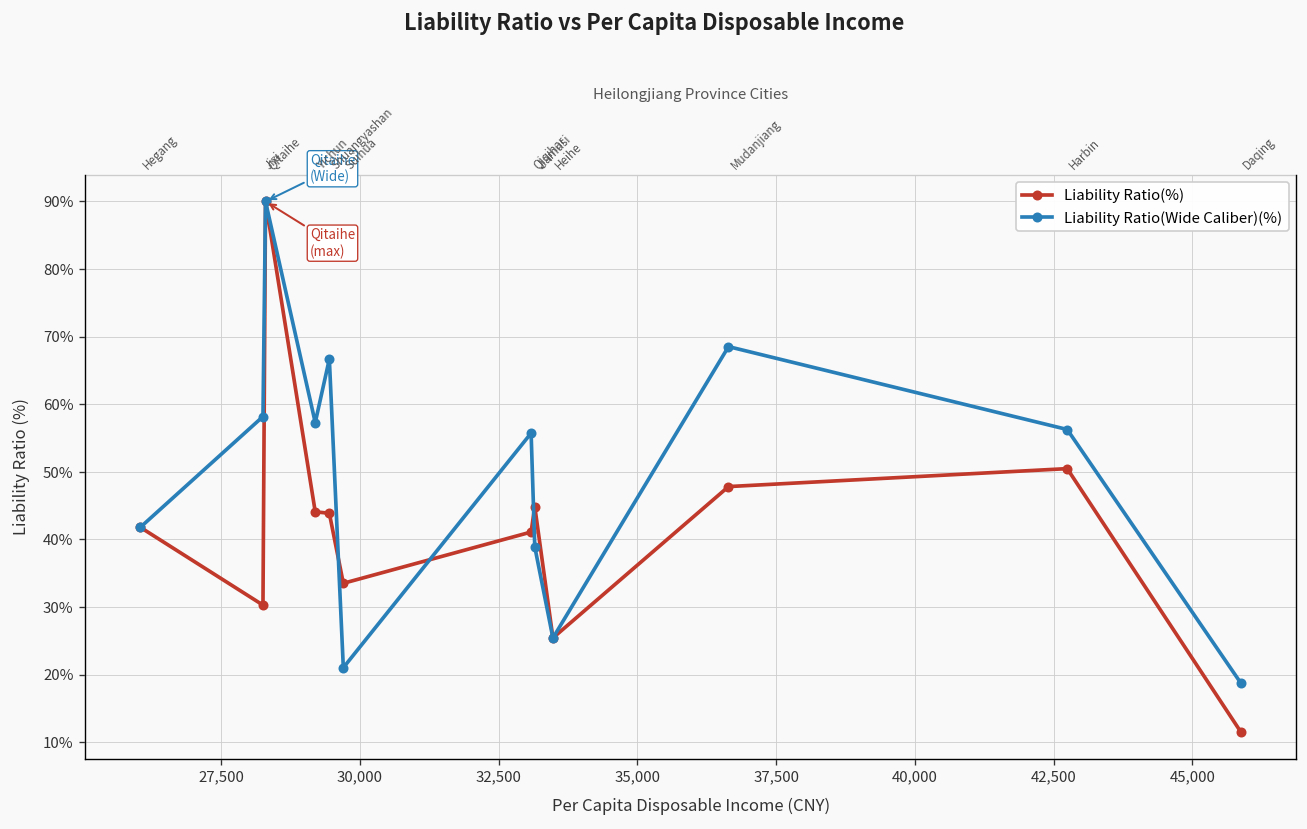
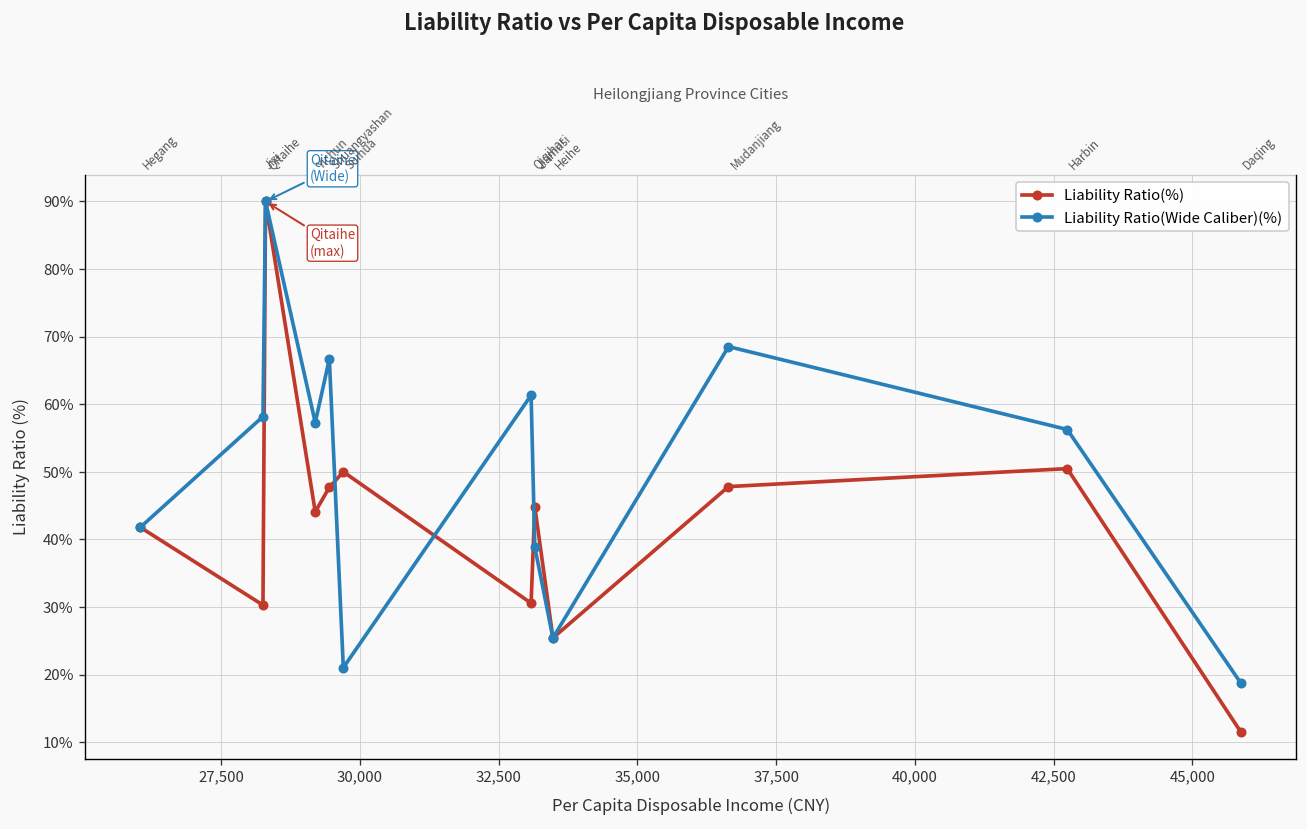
  {
    "Liability Ratio(%)": {
      "Jixi": "30%",
      "Yichun": "44%",
-     "Shuangyashan": "44%",
-     "Suihua": "34%",
-     "Qiqihar": "41%",
+     "Shuangyashan": "48%",
+     "Suihua": "50%",
+     "Qiqihar": "31%",
      "Jiamusi": "45%",
      "Mudanjiang": "48%",
      "Harbin": "50%",
      "Daqing": "12%"
    },
    "Liability Ratio(Wide Caliber)(%)": {
      "Jixi": "58%",
      "Yichun": "57%",
      "Shuangyashan": "67%",
      "Suihua": "21%",
-     "Qiqihar": "56%",
+     "Qiqihar": "61%",
      "Jiamusi": "39%",
      "Mudanjiang": "69%",
      "Harbin": "56%",
      "Daqing": "19%"
    }
  }
